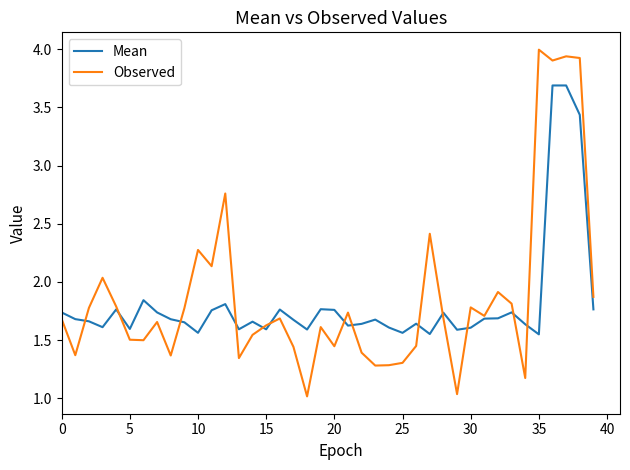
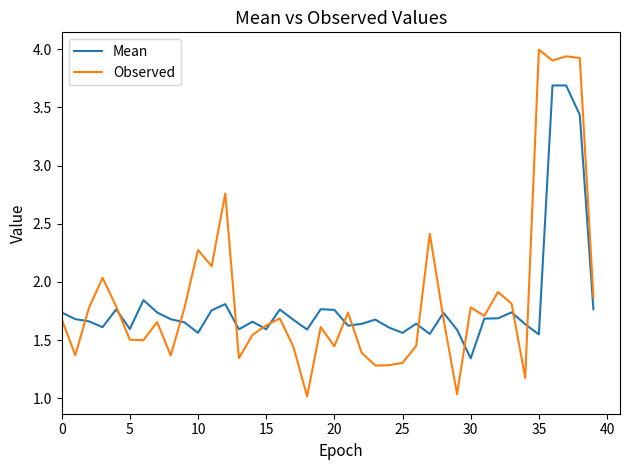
  {
    "Mean": {
      "0": 1.74,
      "5": 1.60,
      "10": 1.56,
      "15": 1.59,
      "20": 1.76,
      "25": 1.56,
-     "30": 1.61,
+     "30": 1.34,
      "35": 1.55
    },
    "Observed": {
      "0": 1.68,
      "5": 1.50,
      "10": 2.27,
      "15": 1.63,
      "20": 1.45,
      "25": 1.30,
      "30": 1.78,
      "35": 4.00
    }
  }
